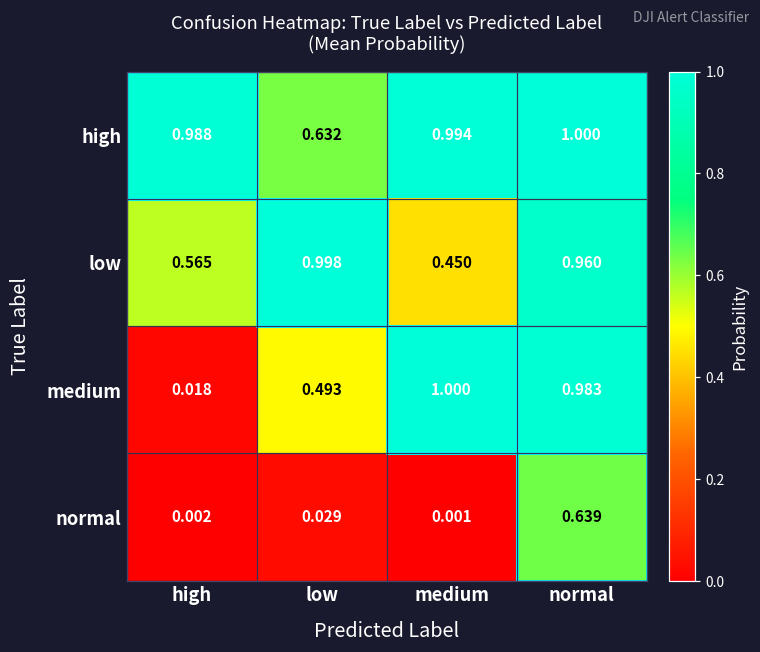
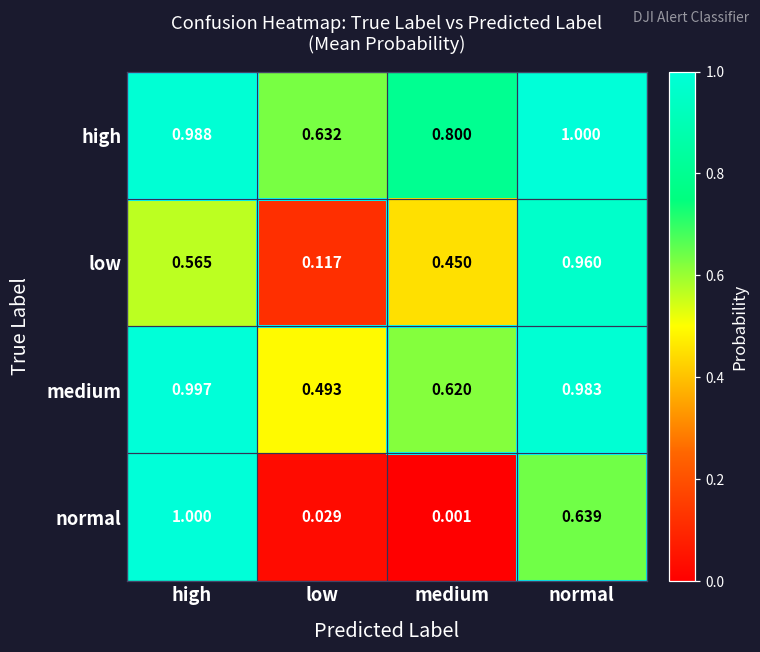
  {
    "high": {
      "high": 0.988,
      "low": 0.632,
-     "medium": 0.994,
+     "medium": 0.800,
      "normal": 1.000
    },
    "low": {
      "high": 0.565,
-     "low": 0.998,
+     "low": 0.117,
      "medium": 0.450,
      "normal": 0.960
    },
    "medium": {
-     "high": 0.018,
+     "high": 0.997,
      "low": 0.493,
-     "medium": 1.000,
+     "medium": 0.620,
      "normal": 0.983
    },
    "normal": {
-     "high": 0.002,
+     "high": 1.000,
      "low": 0.029,
      "medium": 0.001,
      "normal": 0.639
    }
  }
